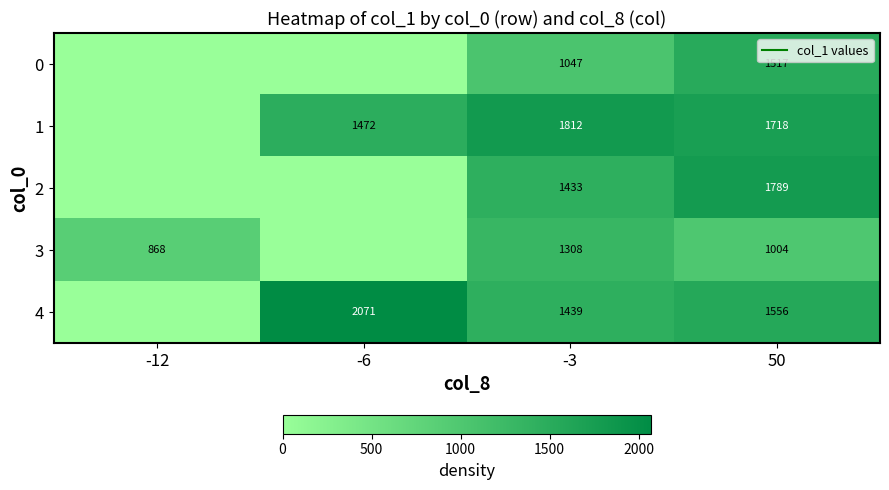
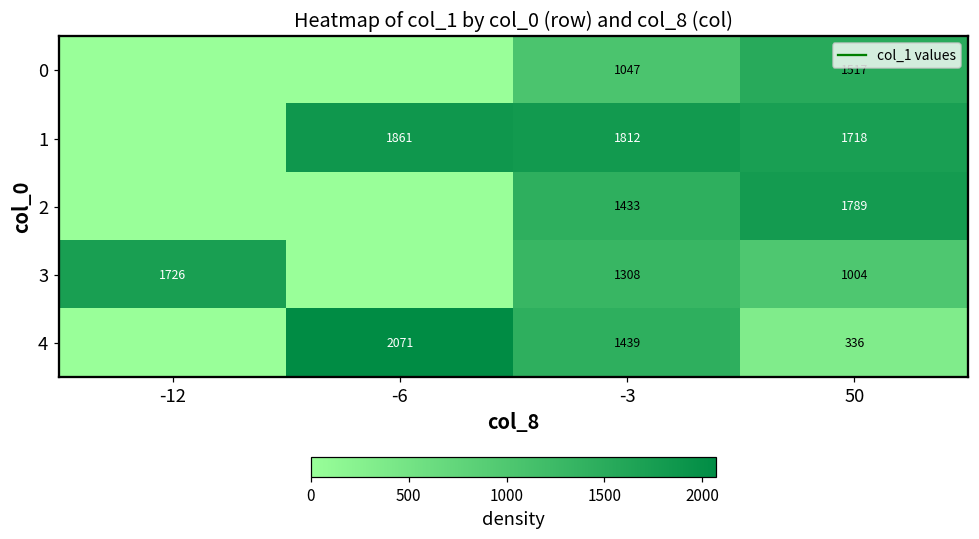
  {
    "0": {
      "-3": 1047
    },
    "1": {
-     "-6": 1472,
+     "-6": 1861,
      "-3": 1812,
      "50": 1718
    },
    "2": {
      "-3": 1433,
      "50": 1789
    },
    "3": {
-     "-12": 868,
+     "-12": 1726,
      "-3": 1308,
      "50": 1004
    },
    "4": {
      "-6": 2071,
      "-3": 1439,
-     "50": 1556
+     "50": 336
    }
  }
